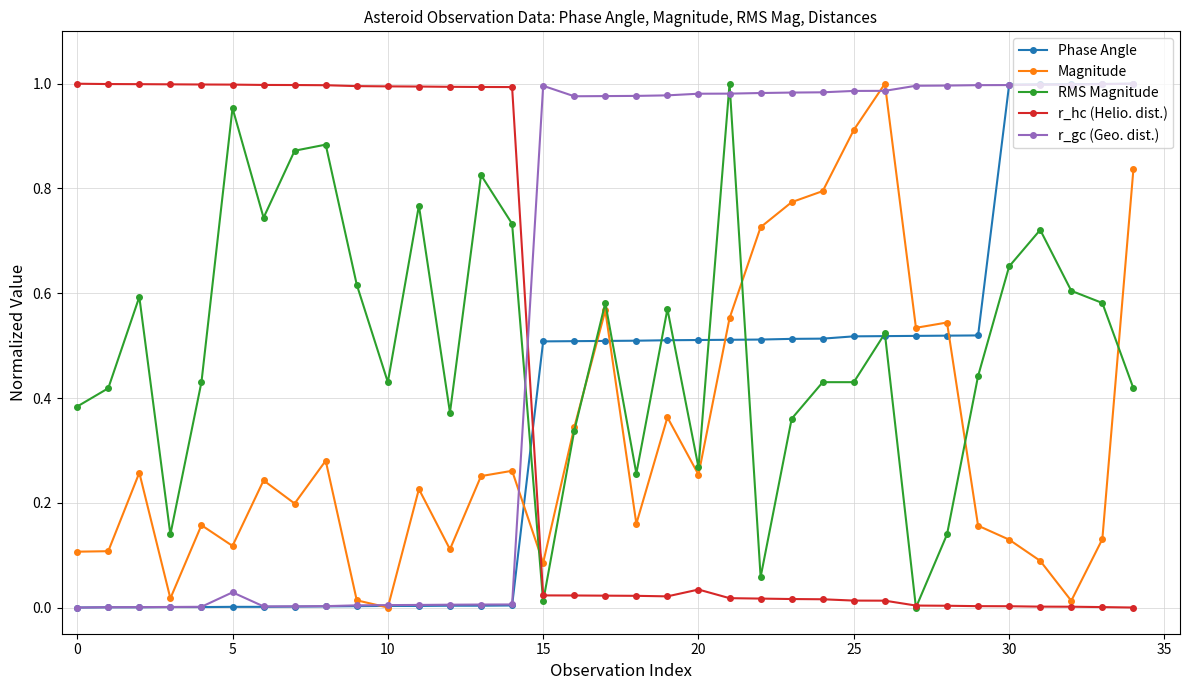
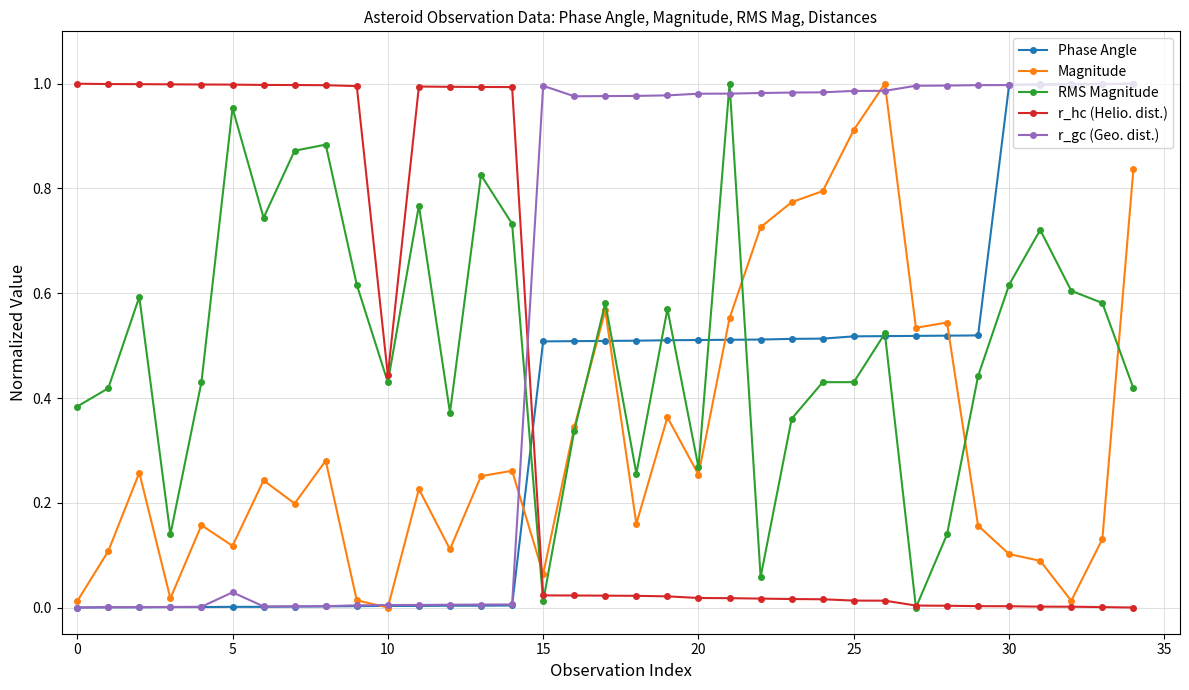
  {
    "Phase Angle": {
      "5": 0.00,
      "15": 0.51,
      "20": 0.51,
      "25": 0.52
    },
    "Magnitude": {
-     "0": 0.11,
+     "0": 0.01,
      "5": 0.12,
-     "15": 0.09,
+     "15": 0.06,
      "20": 0.25,
      "25": 0.91,
-     "30": 0.13
+     "30": 0.10
    },
    "RMS Magnitude": {
      "0": 0.38,
      "5": 0.95,
      "10": 0.43,
      "15": 0.01,
      "20": 0.27,
      "25": 0.43,
-     "30": 0.65
+     "30": 0.62
    },
    "r_hc (Helio. dist.)": {
      "0": 1.00,
      "5": 1.00,
-     "10": 0.99,
+     "10": 0.44,
      "15": 0.02,
-     "20": 0.03,
+     "20": 0.02,
      "25": 0.01,
      "30": 0.00
    },
    "r_gc (Geo. dist.)": {
      "5": 0.03,
      "15": 1.00,
      "20": 0.98,
      "25": 0.99
    }
  }
